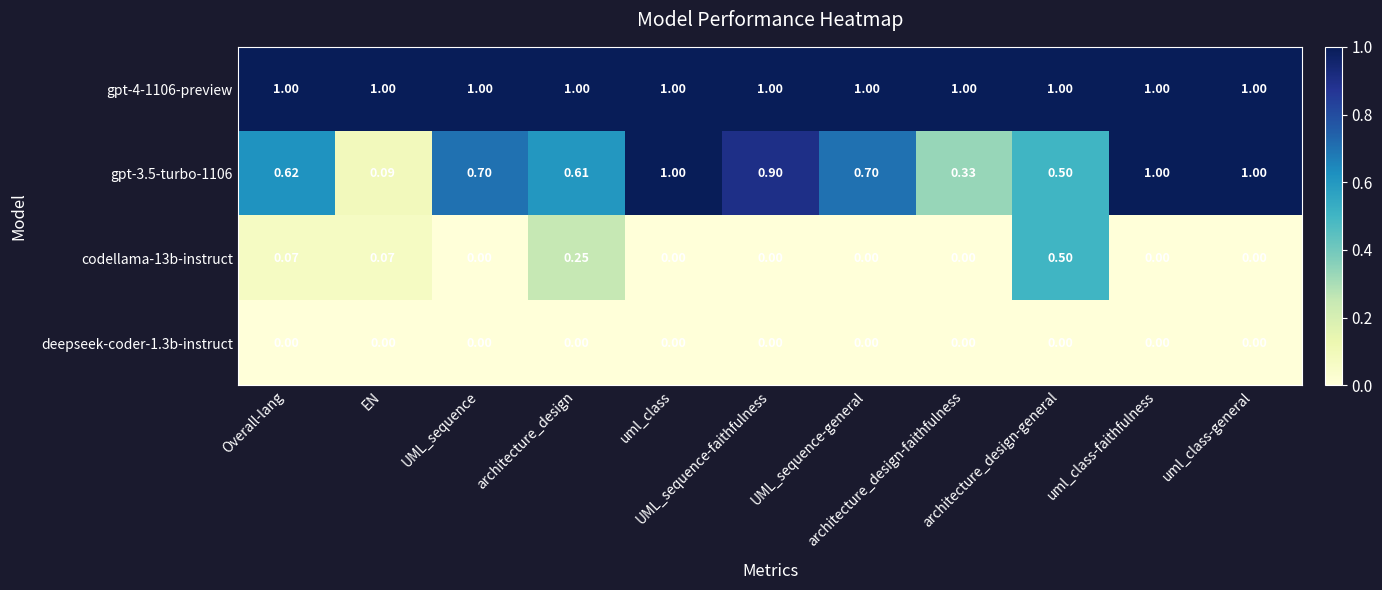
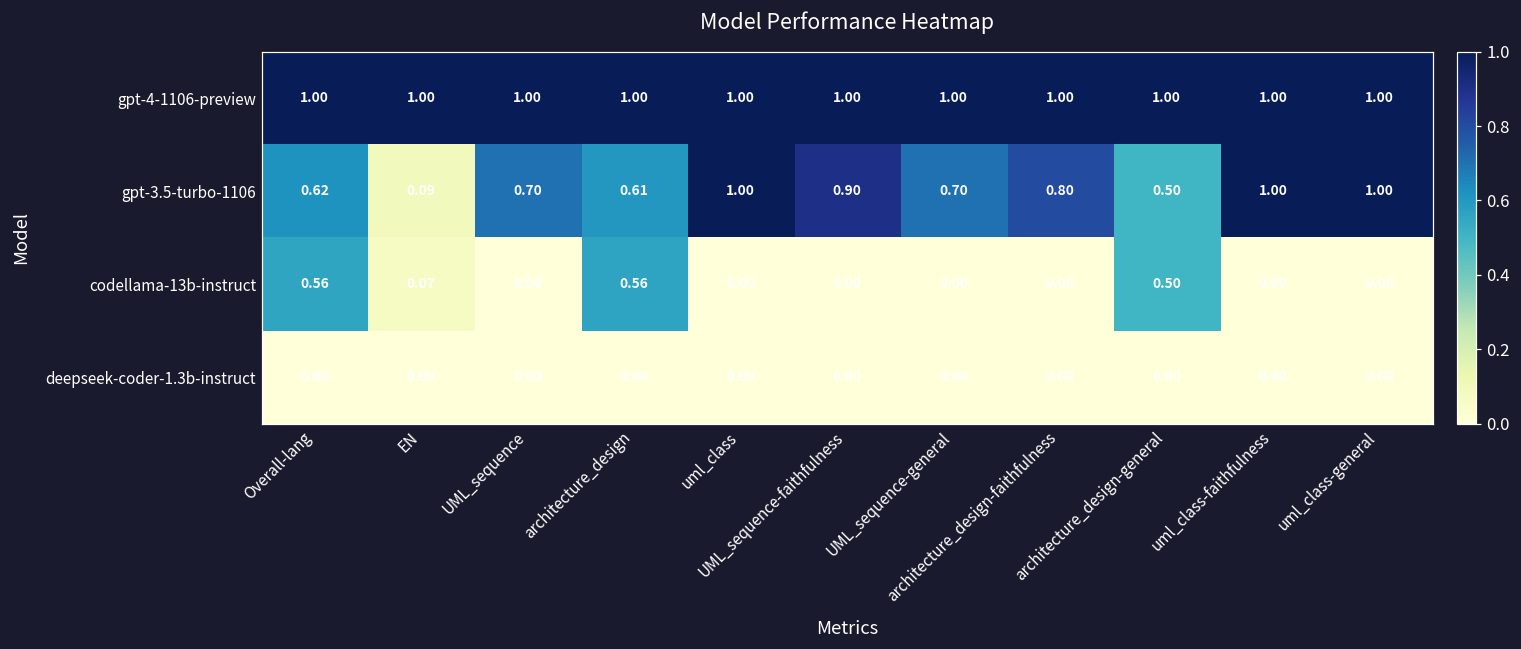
  {
    "gpt-4-1106-preview": {
      "Overall-lang": 1.00,
      "EN": 1.00,
      "UML_sequence": 1.00,
      "architecture_design": 1.00,
      "uml_class": 1.00,
      "UML_sequence-faithfulness": 1.00,
      "UML_sequence-general": 1.00,
      "architecture_design-faithfulness": 1.00,
      "architecture_design-general": 1.00,
      "uml_class-faithfulness": 1.00,
      "uml_class-general": 1.00
    },
    "gpt-3.5-turbo-1106": {
      "Overall-lang": 0.62,
      "EN": 0.09,
      "UML_sequence": 0.70,
      "architecture_design": 0.61,
      "uml_class": 1.00,
      "UML_sequence-faithfulness": 0.90,
      "UML_sequence-general": 0.70,
-     "architecture_design-faithfulness": 0.33,
+     "architecture_design-faithfulness": 0.80,
      "architecture_design-general": 0.50,
      "uml_class-faithfulness": 1.00,
      "uml_class-general": 1.00
    },
    "codellama-13b-instruct": {
-     "Overall-lang": 0.07,
+     "Overall-lang": 0.56,
      "EN": 0.07,
-     "architecture_design": 0.25,
+     "architecture_design": 0.56,
      "architecture_design-general": 0.50
    }
  }
